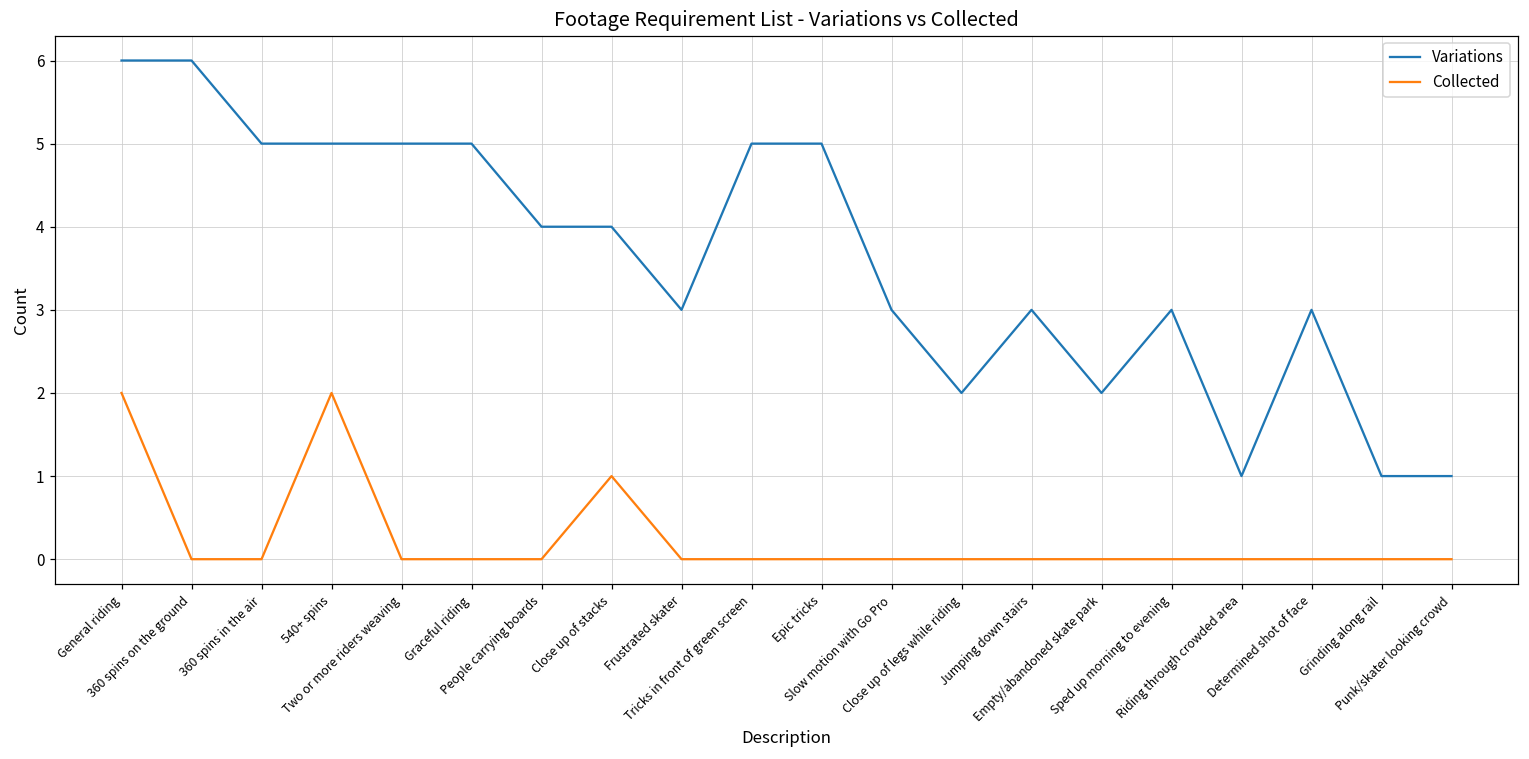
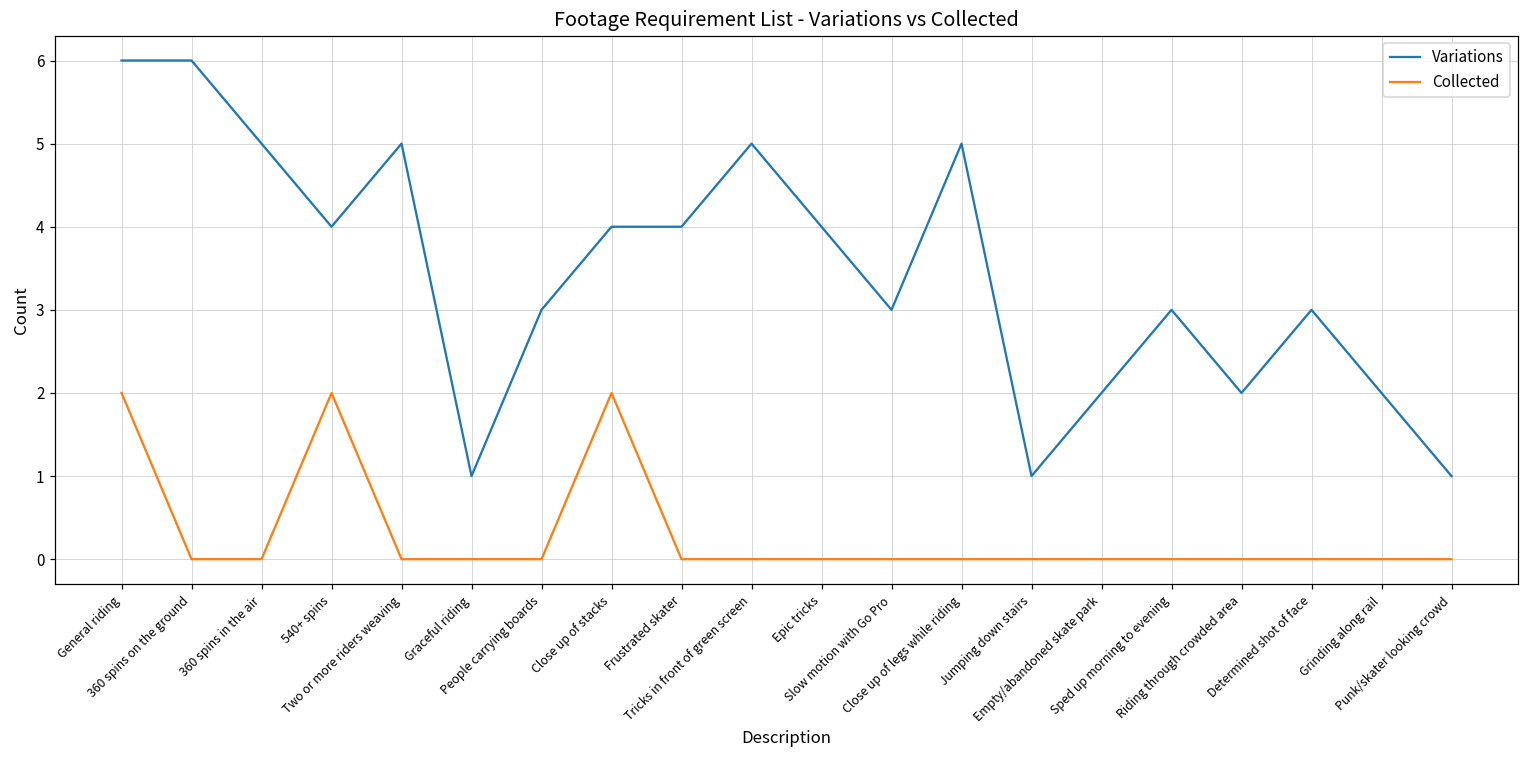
  {
    "Variations": {
      "General riding": 6,
      "360 spins on the ground": 6,
      "360 spins in the air": 5,
-     "540+ spins": 5,
+     "540+ spins": 4,
      "Two or more riders weaving": 5,
-     "Graceful riding": 5,
-     "People carrying boards": 4,
+     "Graceful riding": 1,
+     "People carrying boards": 3,
      "Close up of stacks": 4,
-     "Frustrated skater": 3,
+     "Frustrated skater": 4,
      "Tricks in front of green screen": 5,
-     "Epic tricks": 5,
+     "Epic tricks": 4,
      "Slow motion with Go Pro": 3,
-     "Close up of legs while riding": 2,
-     "Jumping down stairs": 3,
+     "Close up of legs while riding": 5,
+     "Jumping down stairs": 1,
      "Empty/abandoned skate park": 2,
      "Sped up morning to evening": 3,
-     "Riding through crowded area": 1,
+     "Riding through crowded area": 2,
      "Determined shot of face": 3,
-     "Grinding along rail": 1,
+     "Grinding along rail": 2,
      "Punk/skater looking crowd": 1
    },
    "Collected": {
      "General riding": 2,
      "360 spins on the ground": 0,
      "360 spins in the air": 0,
      "540+ spins": 2,
      "Two or more riders weaving": 0,
      "Graceful riding": 0,
      "People carrying boards": 0,
-     "Close up of stacks": 1,
+     "Close up of stacks": 2,
      "Frustrated skater": 0,
      "Tricks in front of green screen": 0,
      "Epic tricks": 0,
      "Slow motion with Go Pro": 0,
      "Close up of legs while riding": 0,
      "Jumping down stairs": 0,
      "Empty/abandoned skate park": 0,
      "Sped up morning to evening": 0,
      "Riding through crowded area": 0,
      "Determined shot of face": 0,
      "Grinding along rail": 0,
      "Punk/skater looking crowd": 0
    }
  }
